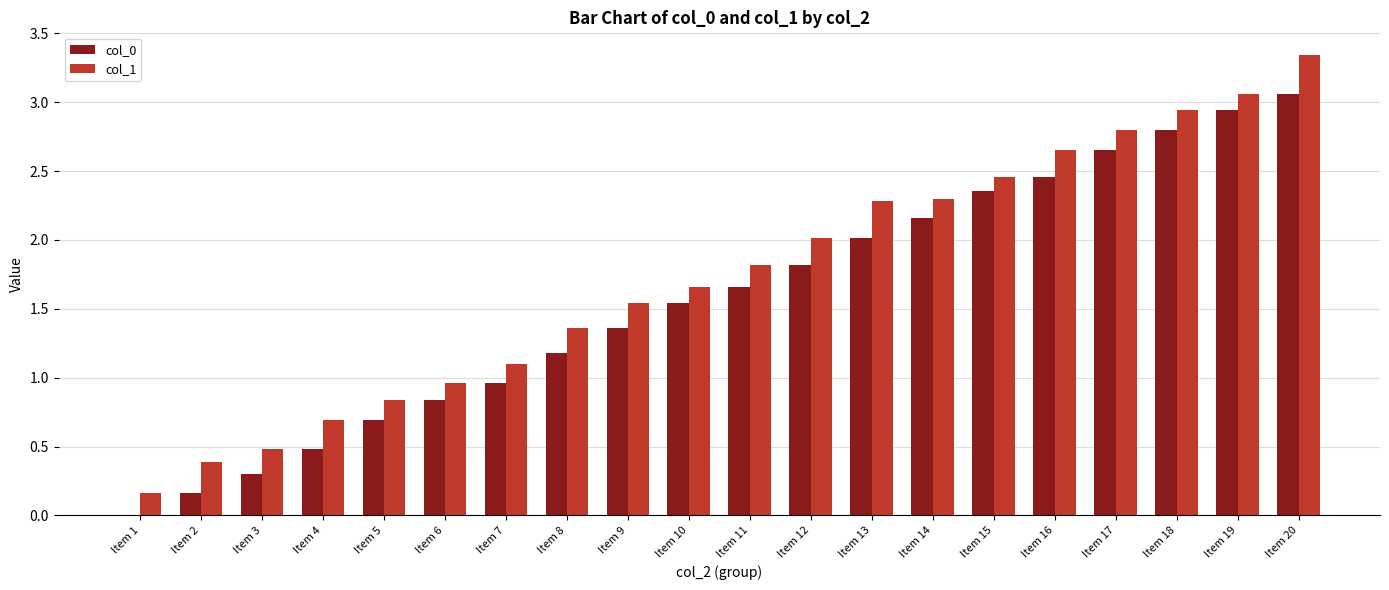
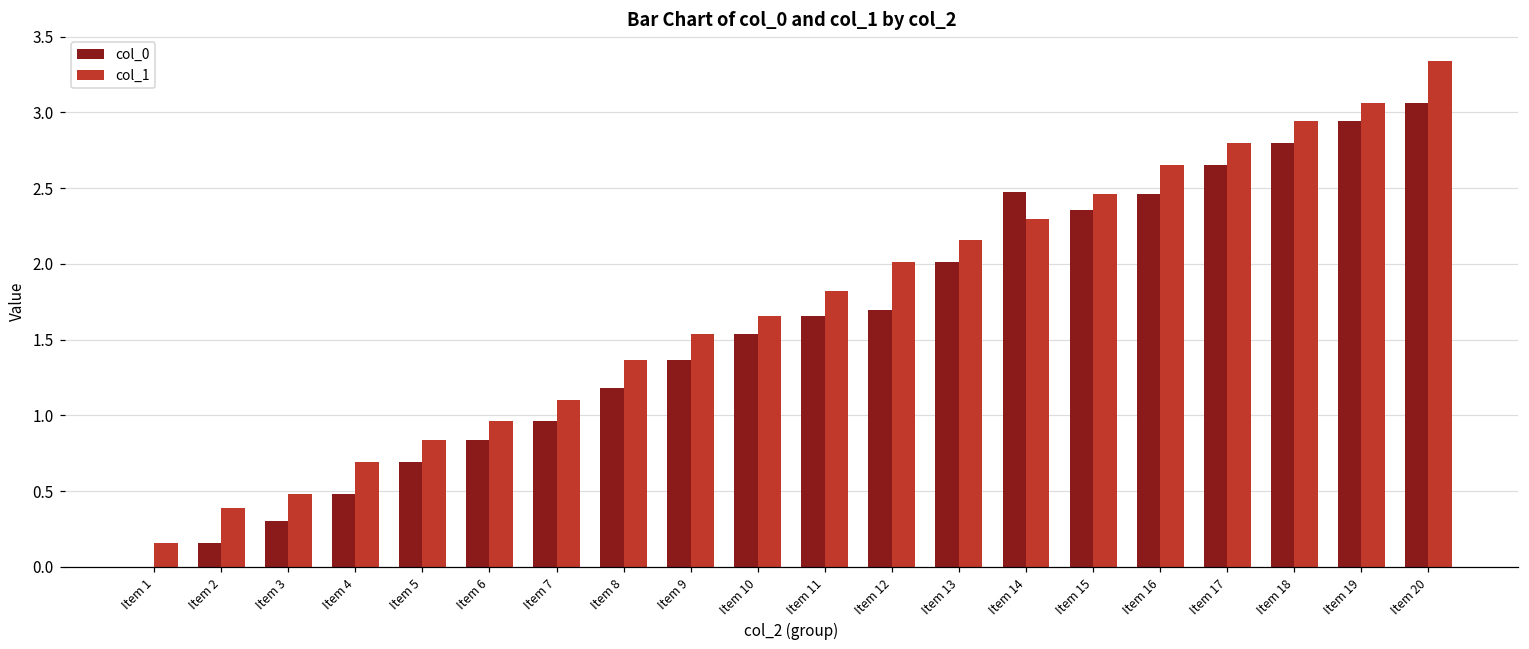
  {
    "col_0": {
      "Item 2": 0.16,
      "Item 3": 0.30,
      "Item 4": 0.48,
      "Item 5": 0.69,
      "Item 6": 0.84,
      "Item 7": 0.96,
      "Item 8": 1.18,
      "Item 9": 1.36,
      "Item 10": 1.54,
      "Item 11": 1.66,
-     "Item 12": 1.82,
+     "Item 12": 1.69,
      "Item 13": 2.01,
-     "Item 14": 2.16,
+     "Item 14": 2.48,
      "Item 15": 2.36,
      "Item 16": 2.46,
      "Item 17": 2.65,
      "Item 18": 2.80,
      "Item 19": 2.94,
      "Item 20": 3.06
    },
    "col_1": {
      "Item 1": 0.16,
      "Item 2": 0.39,
      "Item 3": 0.48,
      "Item 4": 0.69,
      "Item 5": 0.84,
      "Item 6": 0.96,
      "Item 7": 1.10,
      "Item 8": 1.36,
      "Item 9": 1.54,
      "Item 10": 1.66,
      "Item 11": 1.82,
      "Item 12": 2.01,
-     "Item 13": 2.28,
+     "Item 13": 2.16,
      "Item 14": 2.30,
      "Item 15": 2.46,
      "Item 16": 2.65,
      "Item 17": 2.80,
      "Item 18": 2.94,
      "Item 19": 3.06,
      "Item 20": 3.34
    }
  }
